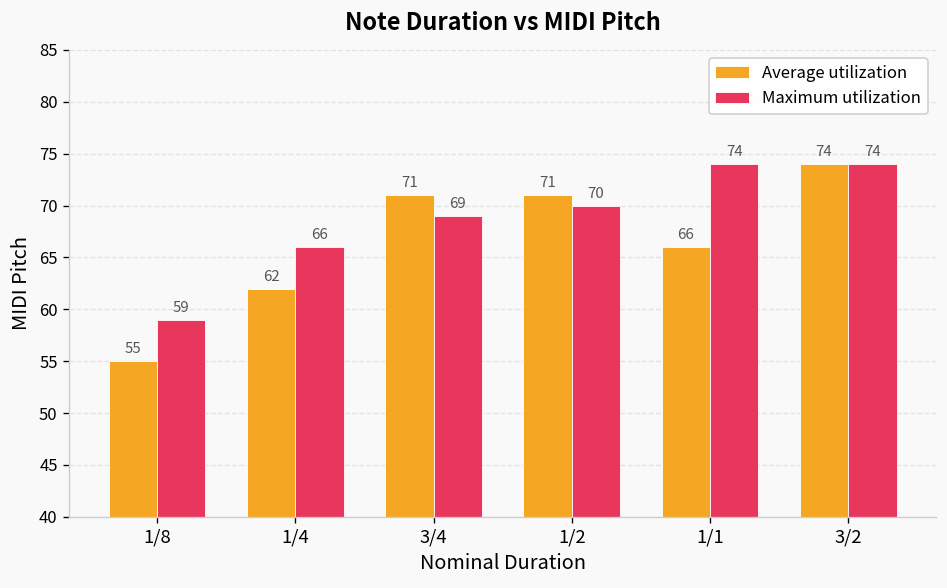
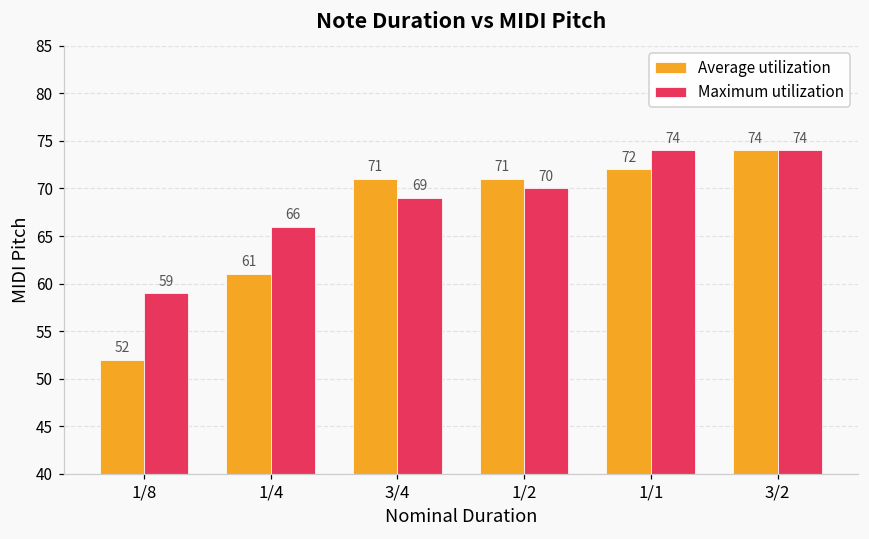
  {
    "Average utilization": {
-     "1/8": 55,
-     "1/4": 62,
+     "1/8": 52,
+     "1/4": 61,
      "3/4": 71,
      "1/2": 71,
-     "1/1": 66,
+     "1/1": 72,
      "3/2": 74
    },
    "Maximum utilization": {
      "1/8": 59,
      "1/4": 66,
      "3/4": 69,
      "1/2": 70,
      "1/1": 74,
      "3/2": 74
    }
  }
